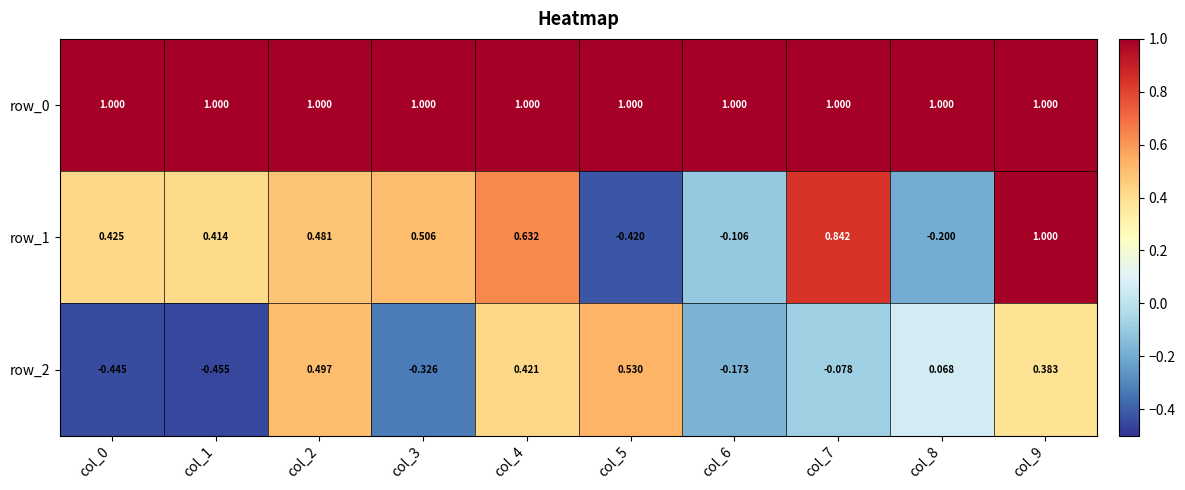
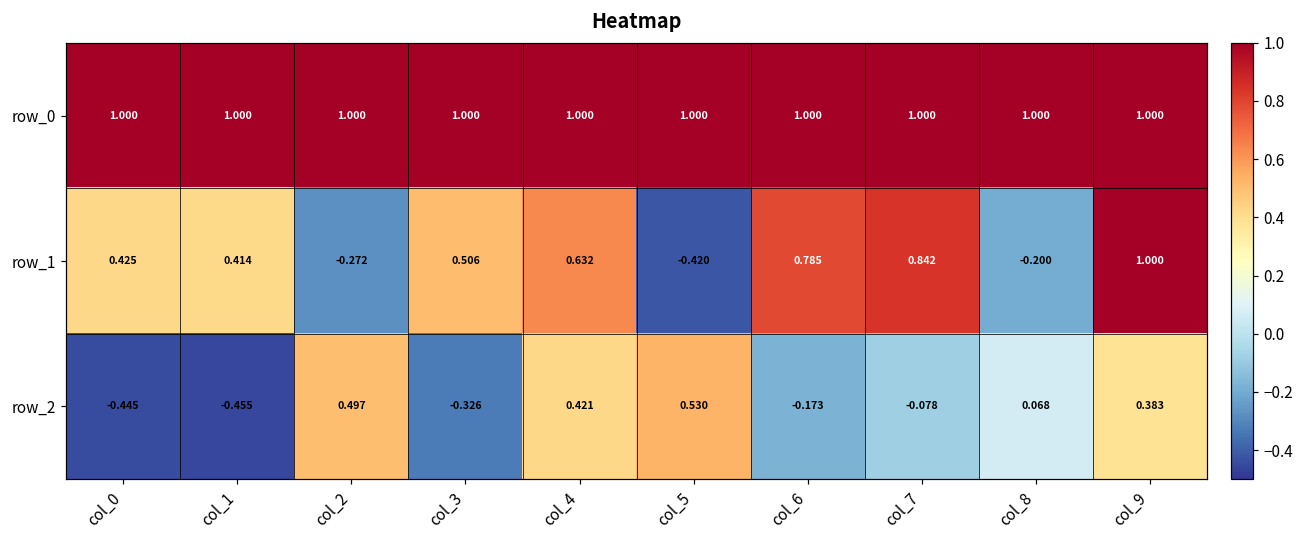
  {
    "row_0": {
      "col_0": 1.000,
      "col_1": 1.000,
      "col_2": 1.000,
      "col_3": 1.000,
      "col_4": 1.000,
      "col_5": 1.000,
      "col_6": 1.000,
      "col_7": 1.000,
      "col_8": 1.000,
      "col_9": 1.000
    },
    "row_1": {
      "col_0": 0.425,
      "col_1": 0.414,
-     "col_2": 0.481,
+     "col_2": -0.272,
      "col_3": 0.506,
      "col_4": 0.632,
      "col_5": -0.420,
-     "col_6": -0.106,
+     "col_6": 0.785,
      "col_7": 0.842,
      "col_8": -0.200,
      "col_9": 1.000
    },
    "row_2": {
      "col_0": -0.445,
      "col_1": -0.455,
      "col_2": 0.497,
      "col_3": -0.326,
      "col_4": 0.421,
      "col_5": 0.530,
      "col_6": -0.173,
      "col_7": -0.078,
      "col_8": 0.068,
      "col_9": 0.383
    }
  }
